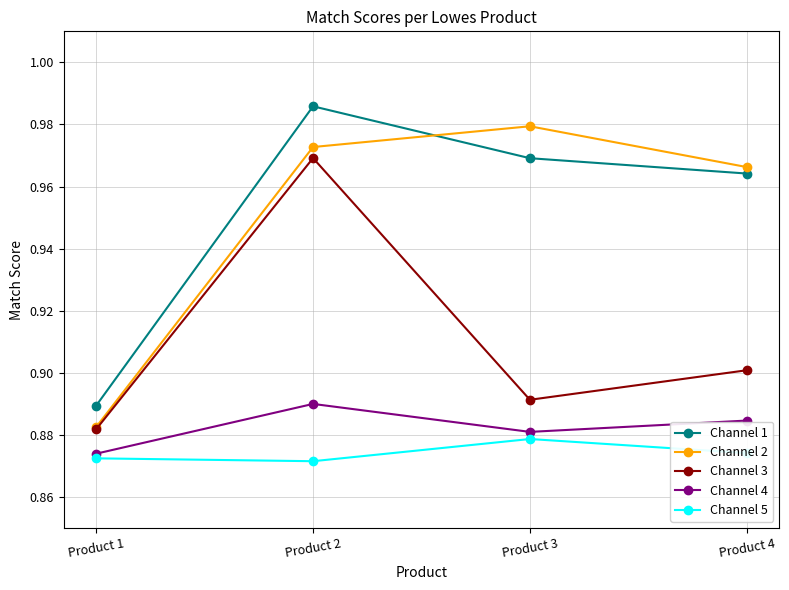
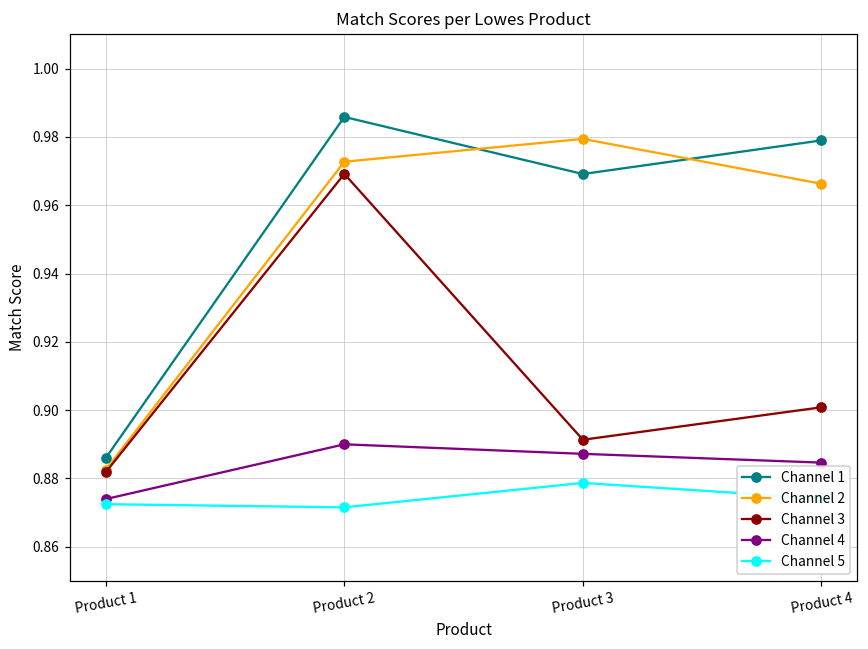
  {
    "Channel 1": {
-     "Product 1": 0.889,
+     "Product 1": 0.886,
      "Product 2": 0.986,
      "Product 3": 0.969,
-     "Product 4": 0.964
+     "Product 4": 0.979
    },
    "Channel 2": {
      "Product 2": 0.973,
      "Product 3": 0.979,
      "Product 4": 0.966
    },
    "Channel 3": {
      "Product 2": 0.969,
      "Product 3": 0.891,
      "Product 4": 0.901
    },
    "Channel 4": {
      "Product 1": 0.874,
      "Product 2": 0.890,
-     "Product 3": 0.881,
+     "Product 3": 0.887,
      "Product 4": 0.885
    },
    "Channel 5": {
      "Product 1": 0.872,
      "Product 2": 0.872,
      "Product 3": 0.879
    }
  }
